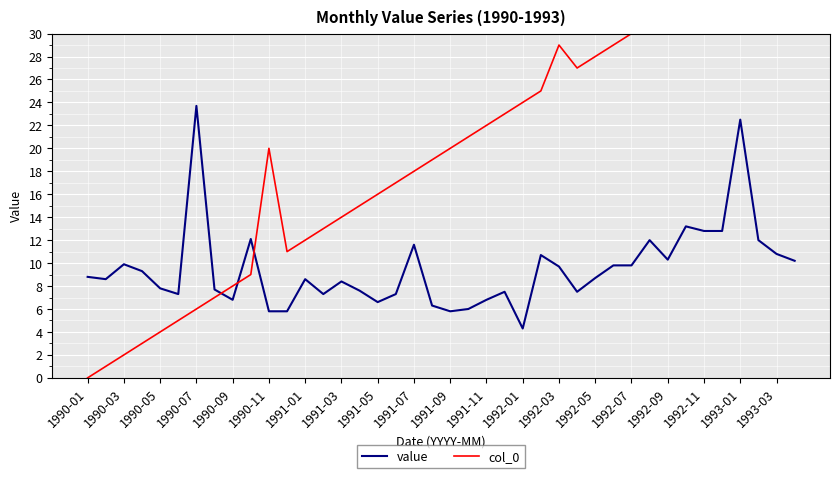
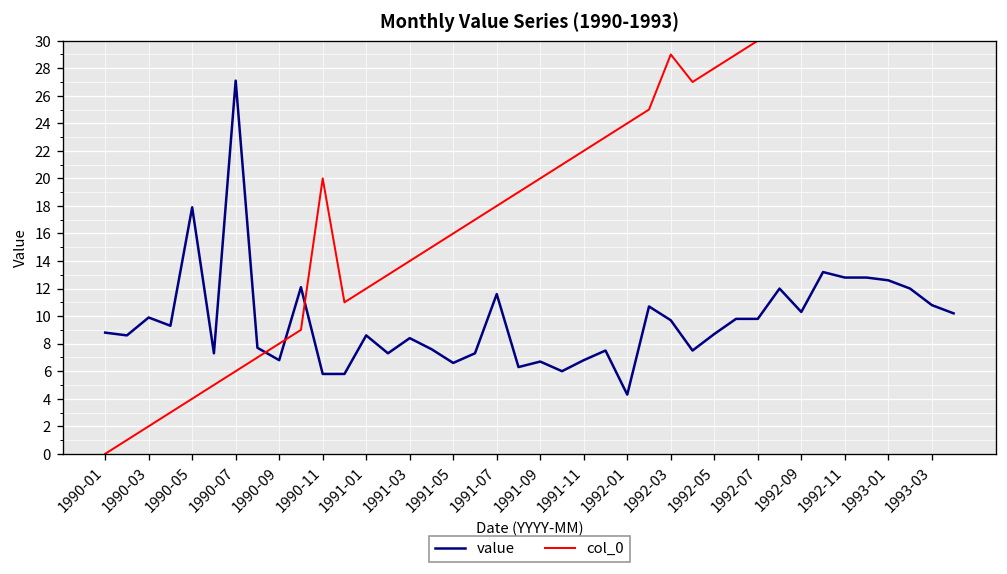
  {
    "value": {
      "1990-01": 8.8,
      "1990-03": 9.9,
-     "1990-05": 7.8,
-     "1990-07": 23.7,
+     "1990-05": 17.9,
+     "1990-07": 27.1,
      "1990-09": 6.8,
      "1990-11": 5.8,
      "1991-01": 8.6,
      "1991-03": 8.4,
      "1991-05": 6.6,
      "1991-07": 11.6,
-     "1991-09": 5.8,
+     "1991-09": 6.7,
      "1991-11": 6.8,
      "1992-01": 4.3,
      "1992-03": 9.7,
      "1992-05": 8.7,
      "1992-07": 9.8,
      "1992-09": 10.3,
      "1992-11": 12.8,
-     "1993-01": 22.5,
+     "1993-01": 12.6,
      "1993-03": 10.8
    },
    "col_0": {
      "1990-01": 0.0,
      "1990-03": 2.0,
      "1990-05": 4.0,
      "1990-07": 6.0,
      "1990-09": 8.0,
      "1990-11": 20.0,
      "1991-01": 12.0,
      "1991-03": 14.0,
      "1991-05": 16.0,
      "1991-07": 18.0,
      "1991-09": 20.0,
      "1991-11": 22.0,
      "1992-01": 24.0,
      "1992-03": 29.0,
      "1992-05": 28.0,
      "1992-07": 30.0
    }
  }
